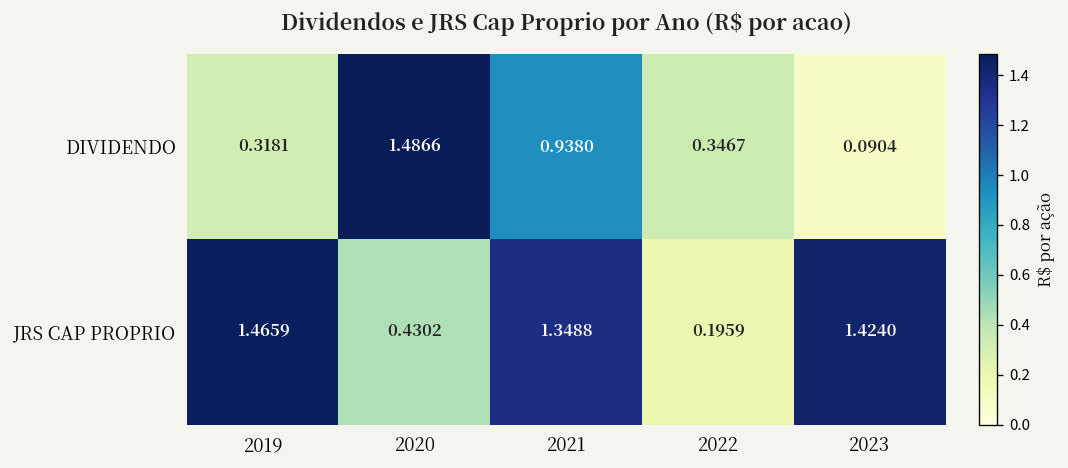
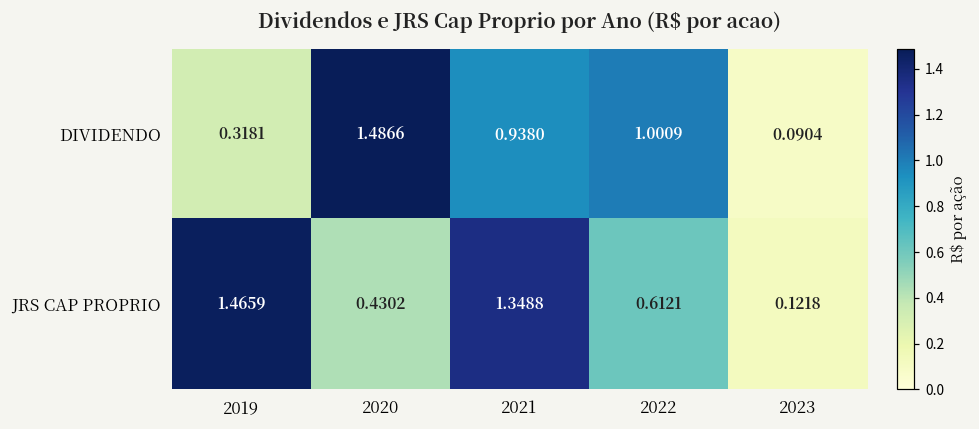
  {
    "DIVIDENDO": {
      "2019": 0.3181,
      "2020": 1.4866,
      "2021": 0.9380,
-     "2022": 0.3467,
+     "2022": 1.0009,
      "2023": 0.0904
    },
    "JRS CAP PROPRIO": {
      "2019": 1.4659,
      "2020": 0.4302,
      "2021": 1.3488,
-     "2022": 0.1959,
-     "2023": 1.4240
+     "2022": 0.6121,
+     "2023": 0.1218
    }
  }
